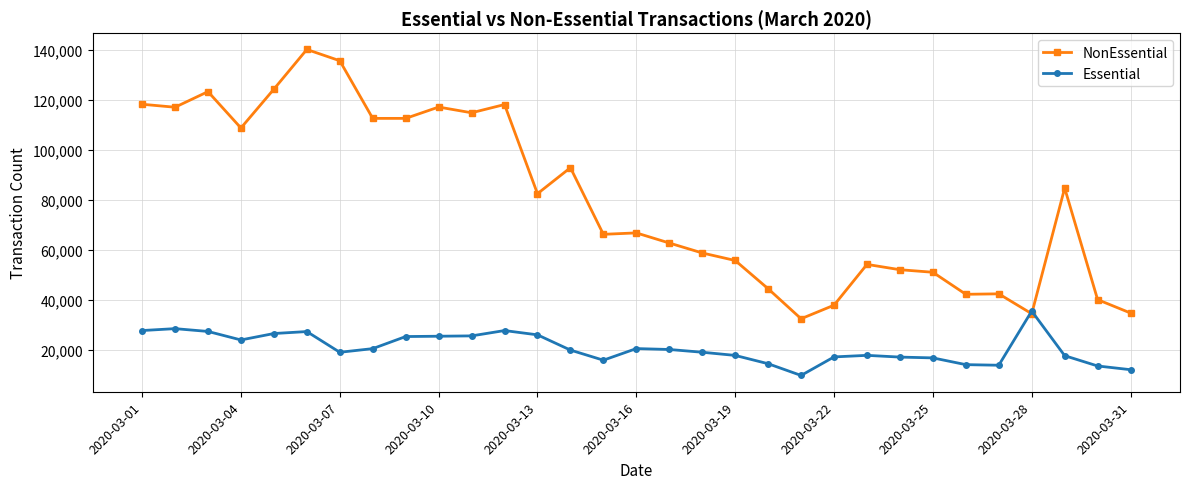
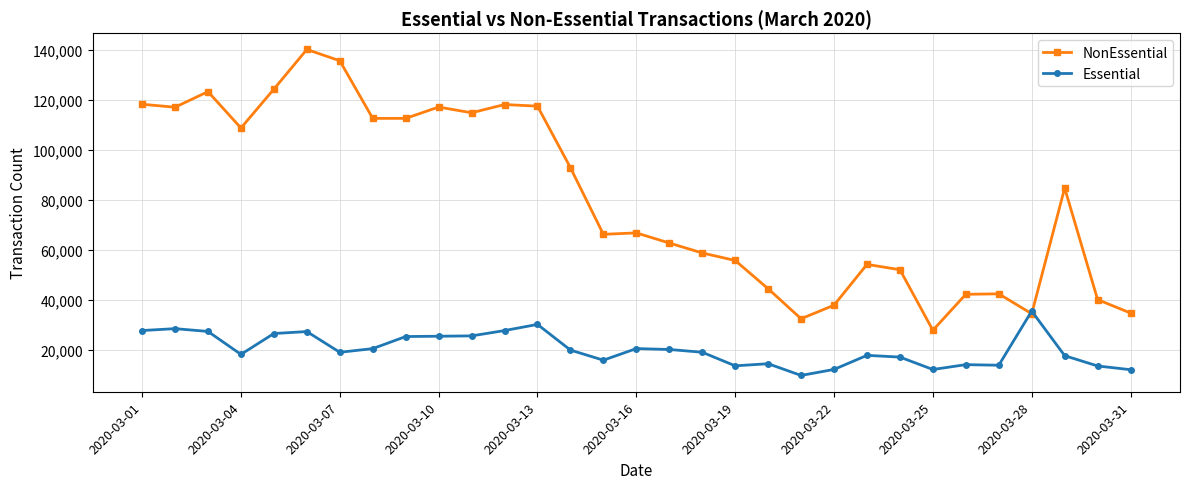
  {
    "NonEssential": {
      "2020-03-01": "118,000",
      "2020-03-04": "109,000",
      "2020-03-07": "136,000",
      "2020-03-10": "117,000",
-     "2020-03-13": "83,000",
+     "2020-03-13": "118,000",
      "2020-03-16": "67,000",
      "2020-03-19": "56,000",
      "2020-03-22": "38,000",
-     "2020-03-25": "51,000",
+     "2020-03-25": "28,000",
      "2020-03-28": "34,000",
      "2020-03-31": "35,000"
    },
    "Essential": {
      "2020-03-01": "28,000",
-     "2020-03-04": "24,000",
+     "2020-03-04": "18,000",
      "2020-03-07": "19,000",
      "2020-03-10": "26,000",
-     "2020-03-13": "26,000",
+     "2020-03-13": "30,000",
      "2020-03-16": "21,000",
-     "2020-03-19": "18,000",
-     "2020-03-22": "17,000",
-     "2020-03-25": "17,000",
+     "2020-03-19": "14,000",
+     "2020-03-22": "12,000",
+     "2020-03-25": "12,000",
      "2020-03-28": "36,000",
      "2020-03-31": "12,000"
    }
  }
